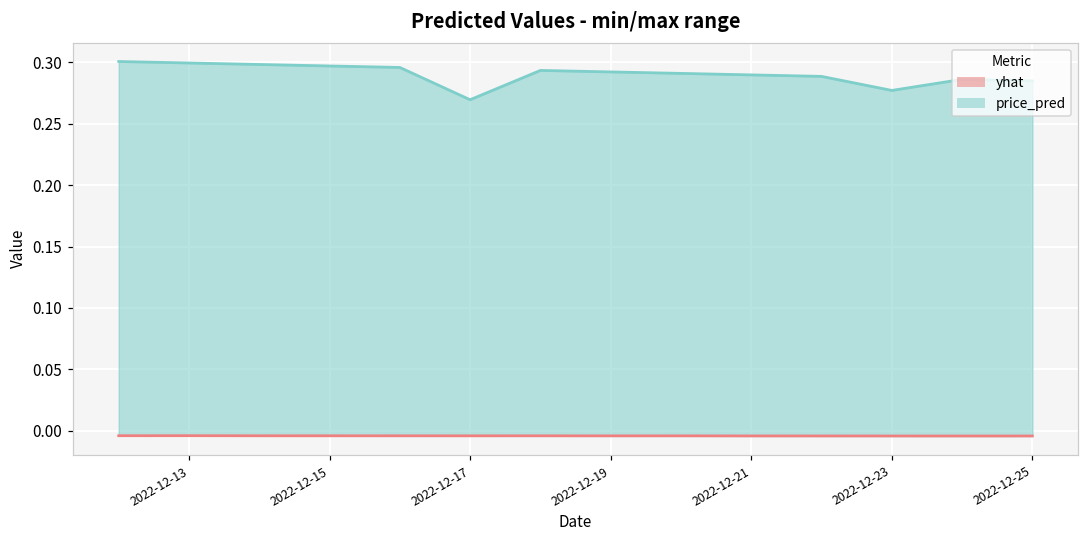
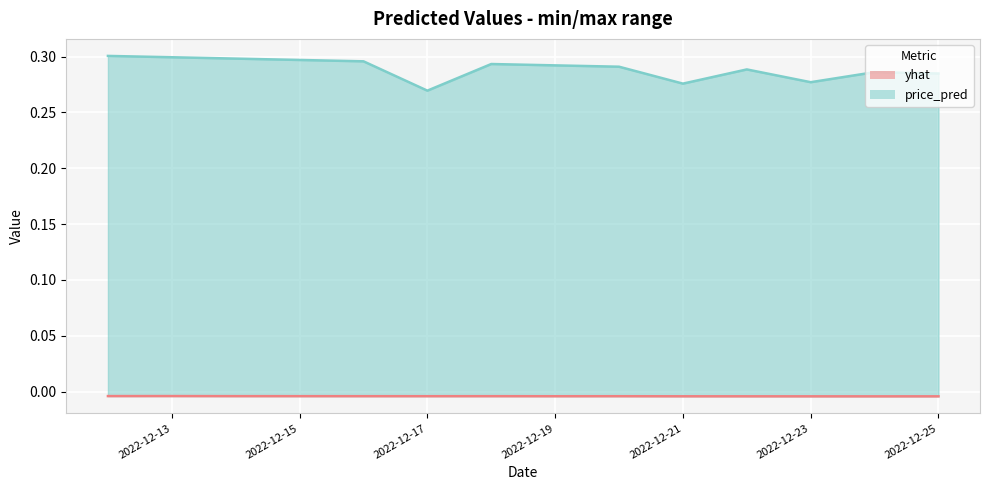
  {
    "price_pred": {
      "2022-12-13": 0.299,
      "2022-12-15": 0.297,
      "2022-12-17": 0.270,
      "2022-12-19": 0.292,
-     "2022-12-21": 0.290,
+     "2022-12-21": 0.276,
      "2022-12-23": 0.277
    }
  }
